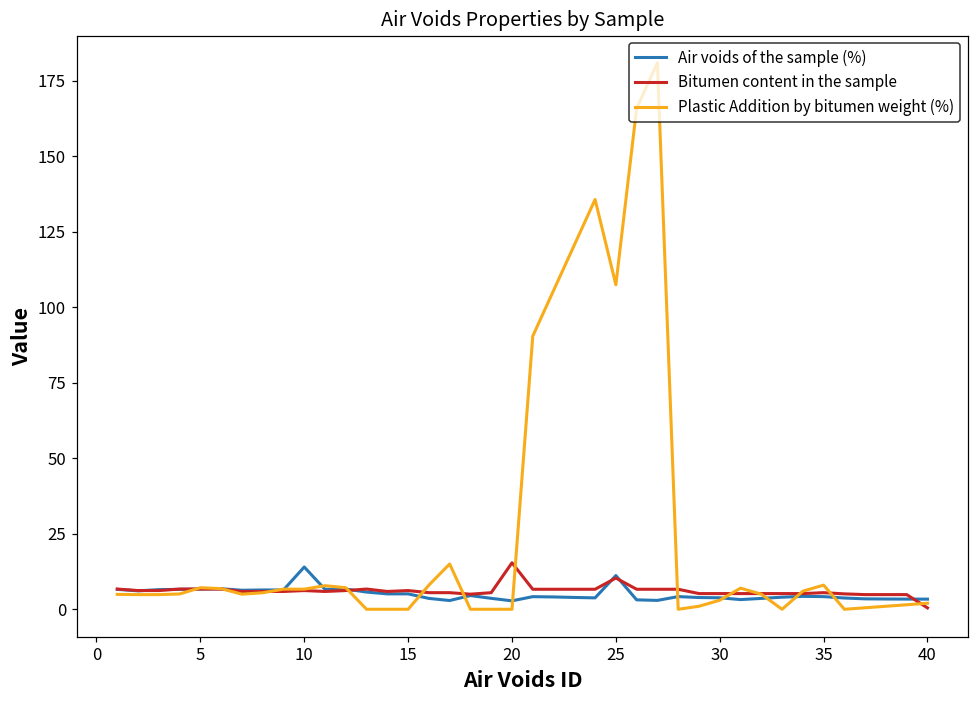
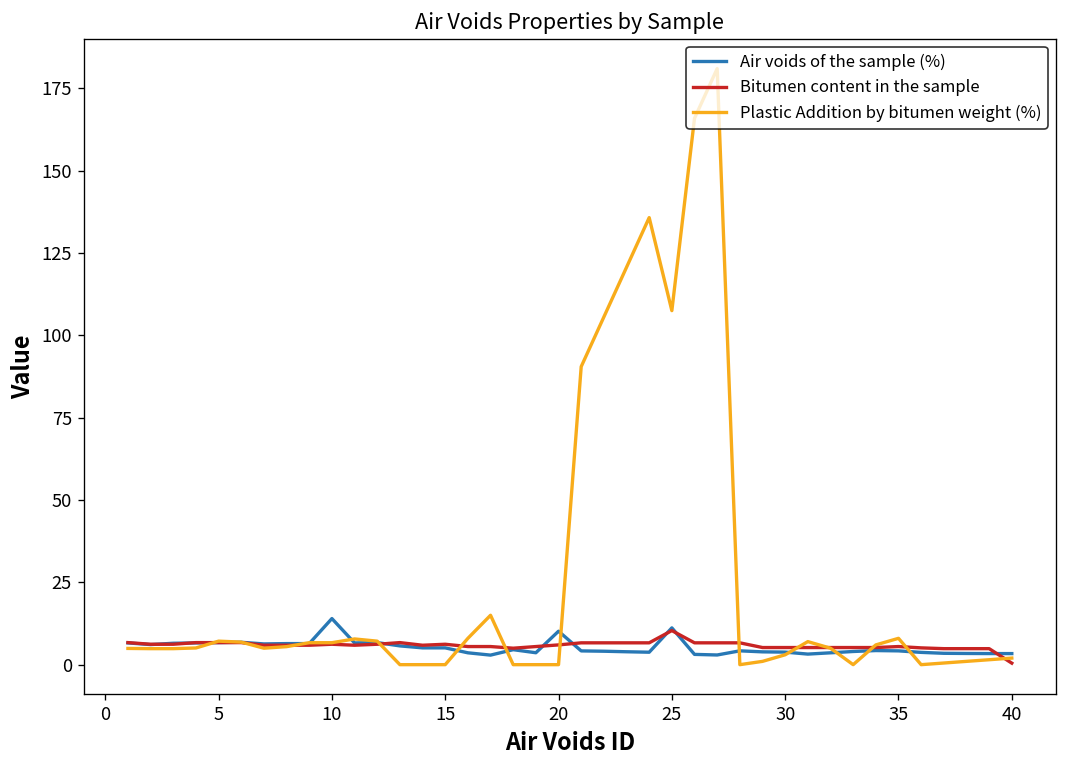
  {
    "Air voids of the sample (%)": {
      "10": 14,
      "15": 5,
-     "20": 3,
+     "20": 10,
      "35": 4,
      "40": 3
    },
    "Bitumen content in the sample": {
      "15": 6,
-     "20": 15,
+     "20": 6,
      "30": 5,
      "35": 6,
      "40": 0
    },
    "Plastic Addition by bitumen weight (%)": {
      "15": 0,
      "20": 0,
      "25": 108,
      "35": 8,
      "40": 2
    }
  }
